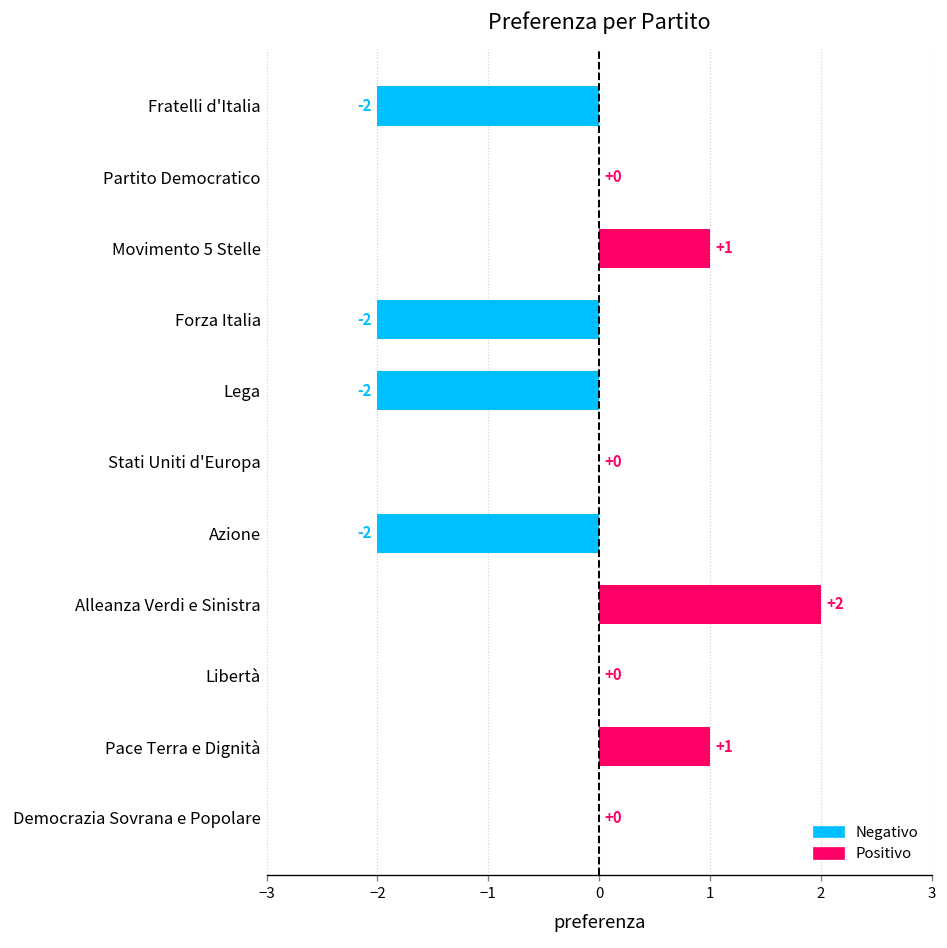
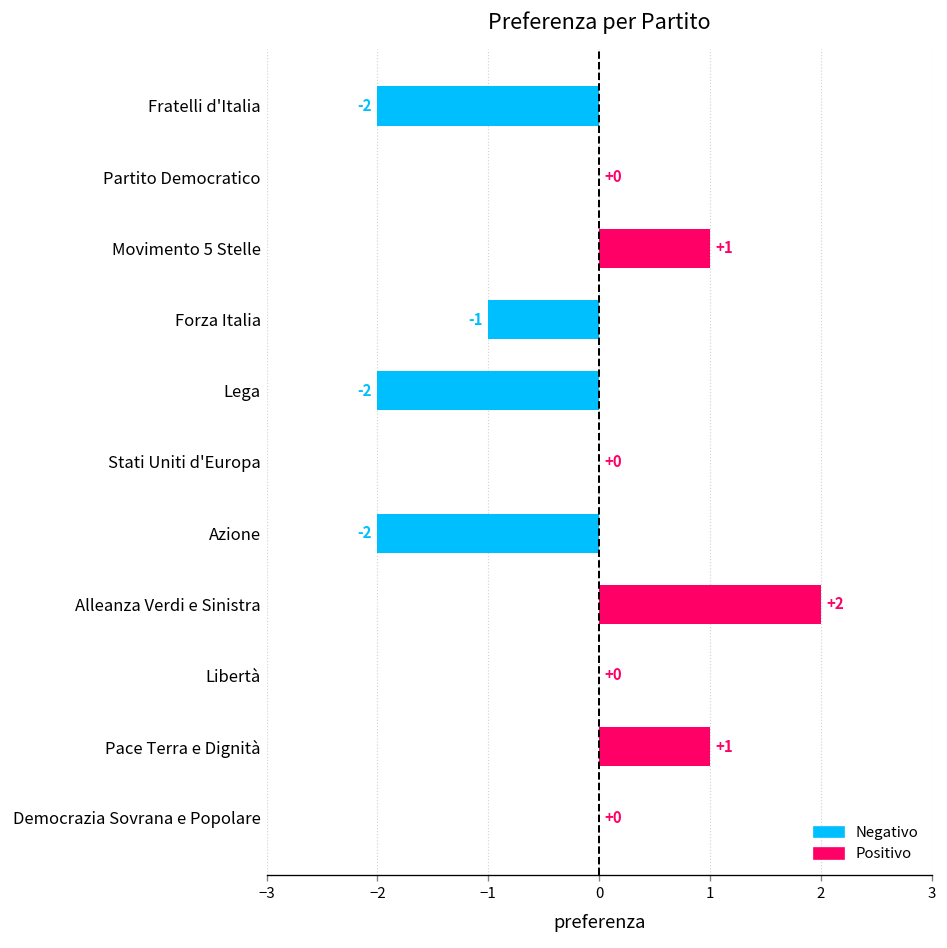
  {
    "Fratelli d'Italia": "-2",
    "Partito Democratico": "+0",
    "Movimento 5 Stelle": "+1",
-   "Forza Italia": "-2",
+   "Forza Italia": "-1",
    "Lega": "-2",
    "Stati Uniti d'Europa": "+0",
    "Azione": "-2",
    "Alleanza Verdi e Sinistra": "+2",
    "Libertà": "+0",
    "Pace Terra e Dignità": "+1",
    "Democrazia Sovrana e Popolare": "+0"
  }
